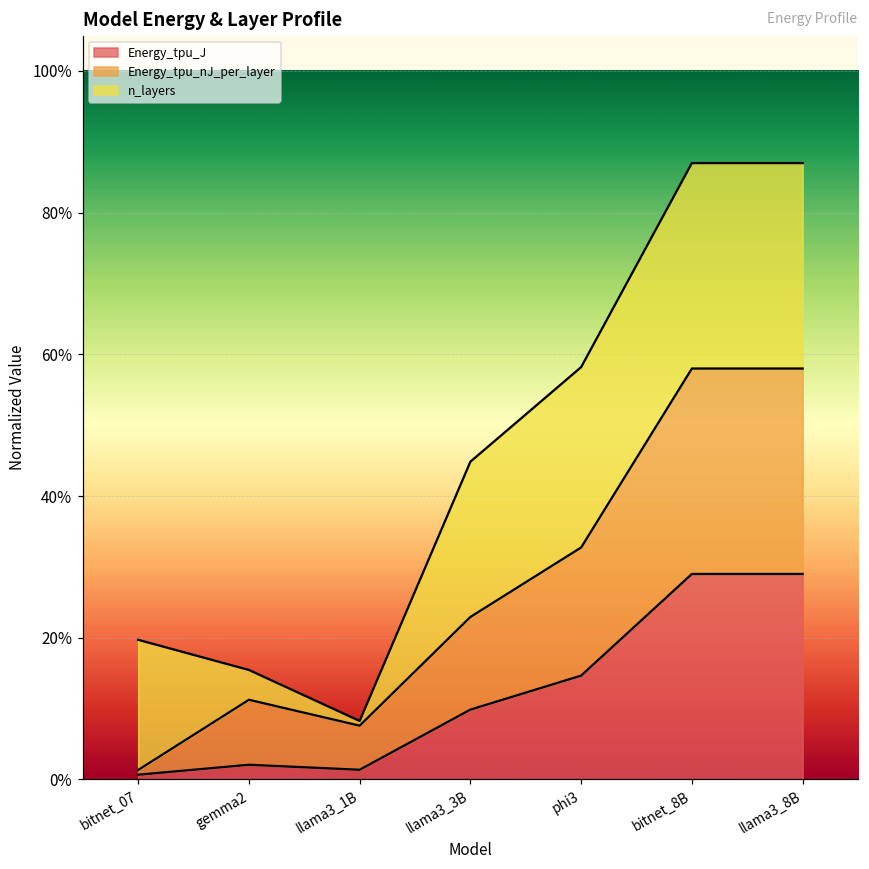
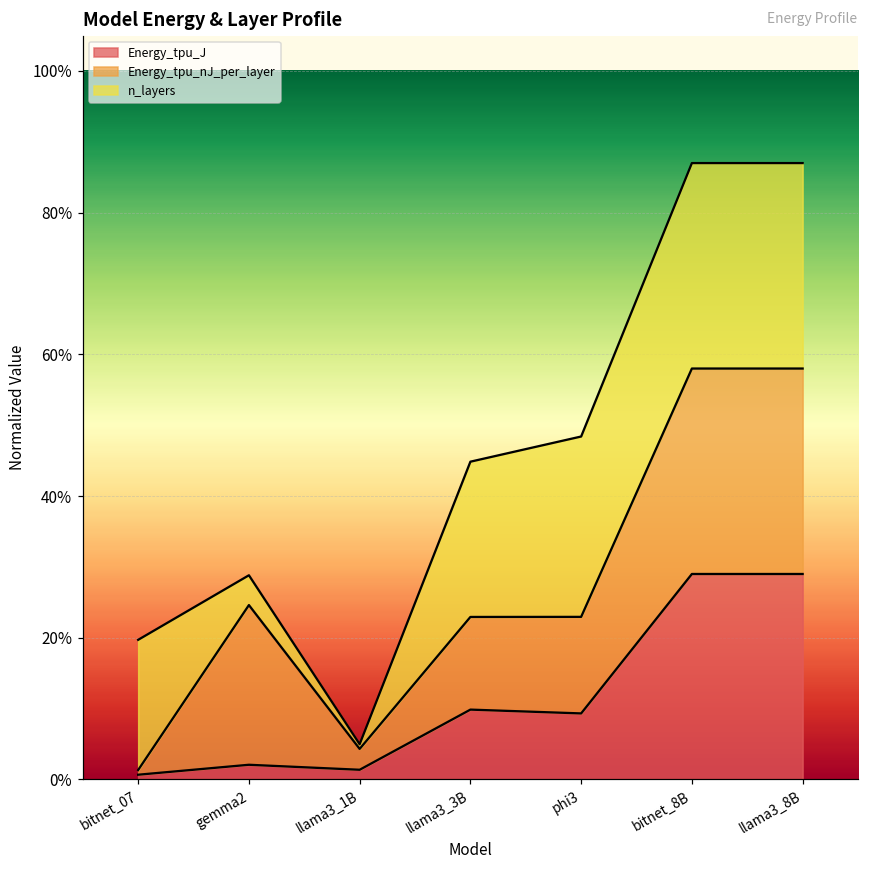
  {
    "Energy_tpu_J": {
      "bitnet_07": "1%",
      "gemma2": "2%",
      "llama3_1B": "1%",
      "llama3_3B": "10%",
-     "phi3": "15%",
+     "phi3": "9%",
      "bitnet_8B": "29%",
      "llama3_8B": "29%"
    },
    "Energy_tpu_nJ_per_layer": {
      "bitnet_07": "1%",
-     "gemma2": "9%",
-     "llama3_1B": "6%",
+     "gemma2": "23%",
+     "llama3_1B": "3%",
      "llama3_3B": "13%",
-     "phi3": "18%",
+     "phi3": "14%",
      "bitnet_8B": "29%",
      "llama3_8B": "29%"
    },
    "n_layers": {
      "bitnet_07": "18%",
      "gemma2": "4%",
      "llama3_1B": "1%",
      "llama3_3B": "22%",
      "phi3": "25%",
      "bitnet_8B": "29%",
      "llama3_8B": "29%"
    }
  }
